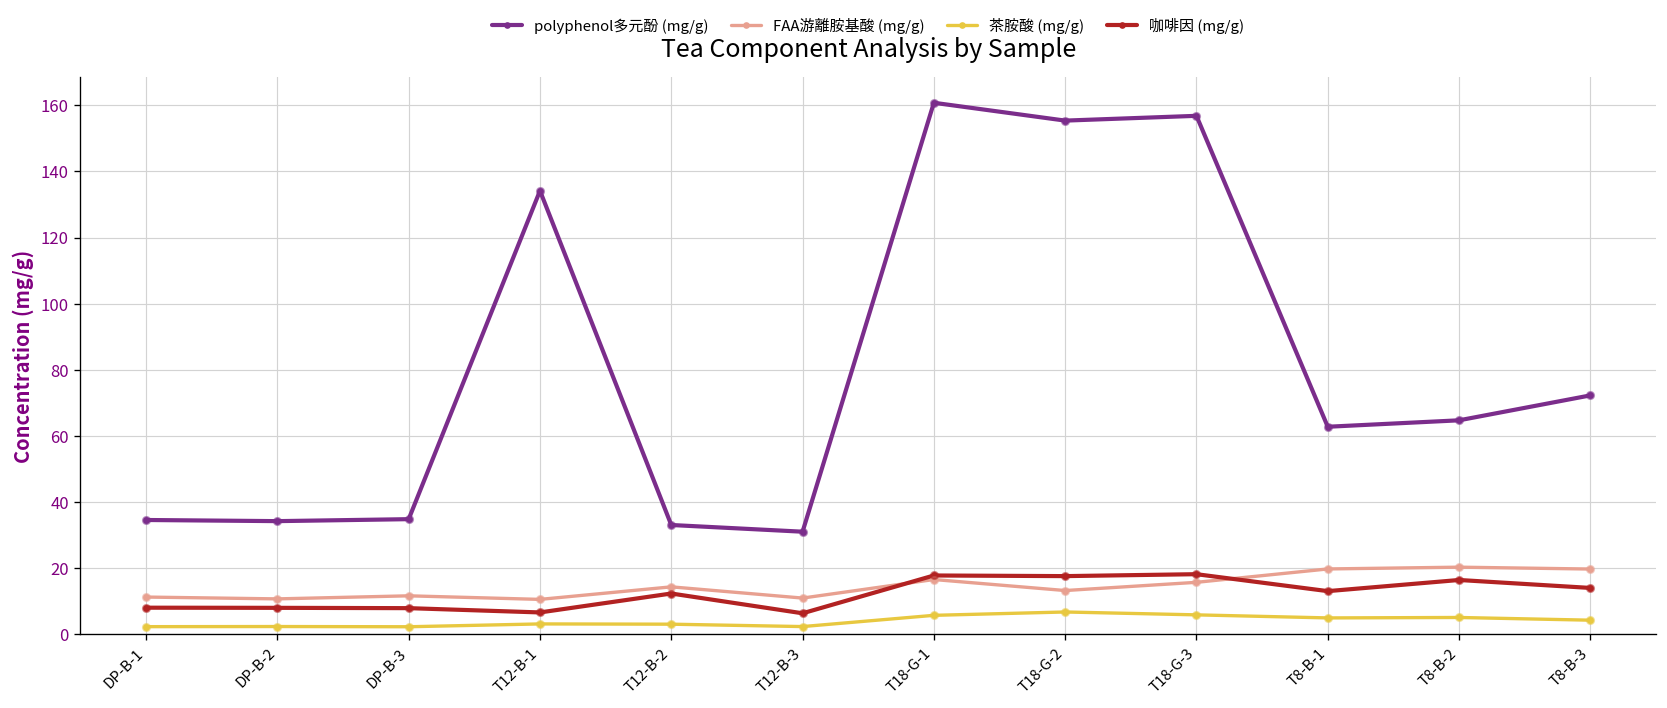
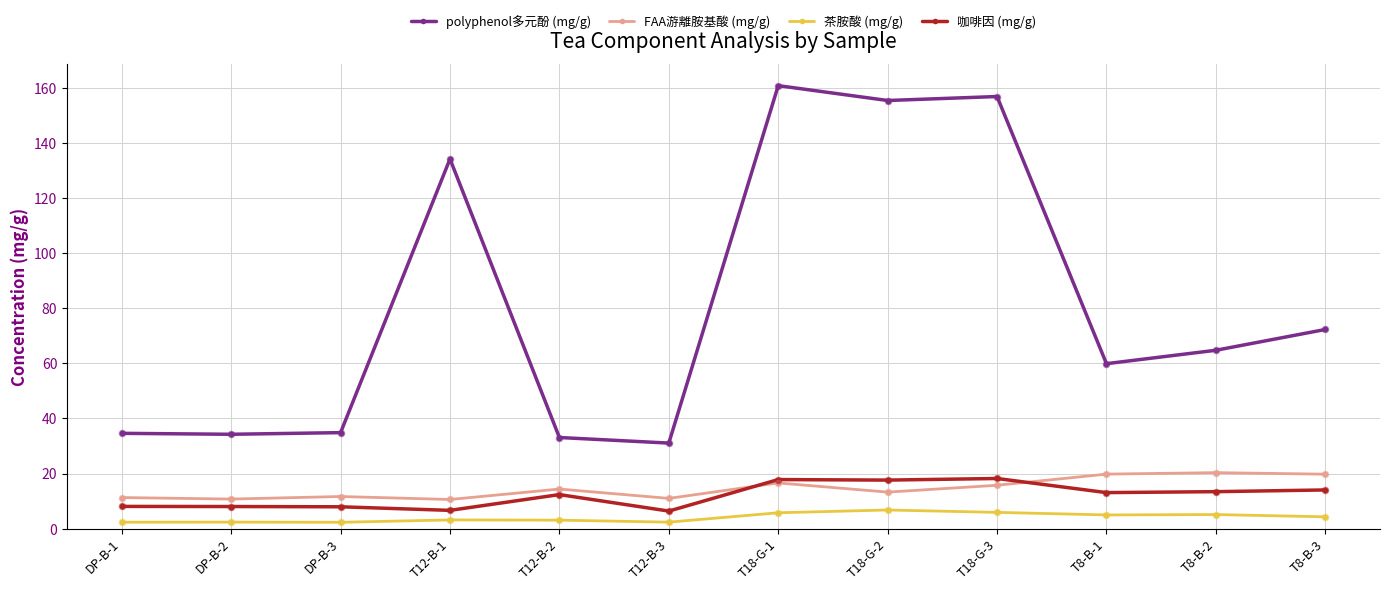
  {
    "polyphenol多元酚 (mg/g)": {
      "DP-B-1": 35,
      "DP-B-2": 34,
      "DP-B-3": 35,
      "T12-B-1": 134,
      "T12-B-2": 33,
      "T12-B-3": 31,
      "T18-G-1": 161,
      "T18-G-2": 155,
      "T18-G-3": 157,
-     "T8-B-1": 63,
+     "T8-B-1": 60,
      "T8-B-2": 65,
      "T8-B-3": 72
    },
    "FAA游離胺基酸 (mg/g)": {
      "DP-B-1": 11,
      "DP-B-2": 11,
      "DP-B-3": 12,
      "T12-B-1": 11,
      "T12-B-2": 14,
      "T12-B-3": 11,
      "T18-G-1": 17,
      "T18-G-2": 13,
      "T18-G-3": 16,
      "T8-B-1": 20,
      "T8-B-2": 20,
      "T8-B-3": 20
    },
    "茶胺酸 (mg/g)": {
      "DP-B-1": 2,
      "DP-B-2": 2,
      "DP-B-3": 2,
      "T12-B-1": 3,
      "T12-B-2": 3,
      "T12-B-3": 2,
      "T18-G-1": 6,
      "T18-G-2": 7,
      "T18-G-3": 6,
      "T8-B-1": 5,
      "T8-B-2": 5,
      "T8-B-3": 4
    },
    "咖啡因 (mg/g)": {
      "DP-B-1": 8,
      "DP-B-2": 8,
      "DP-B-3": 8,
      "T12-B-1": 7,
      "T12-B-2": 12,
      "T12-B-3": 6,
      "T18-G-1": 18,
      "T18-G-2": 18,
      "T18-G-3": 18,
      "T8-B-1": 13,
-     "T8-B-2": 16,
+     "T8-B-2": 13,
      "T8-B-3": 14
    }
  }
